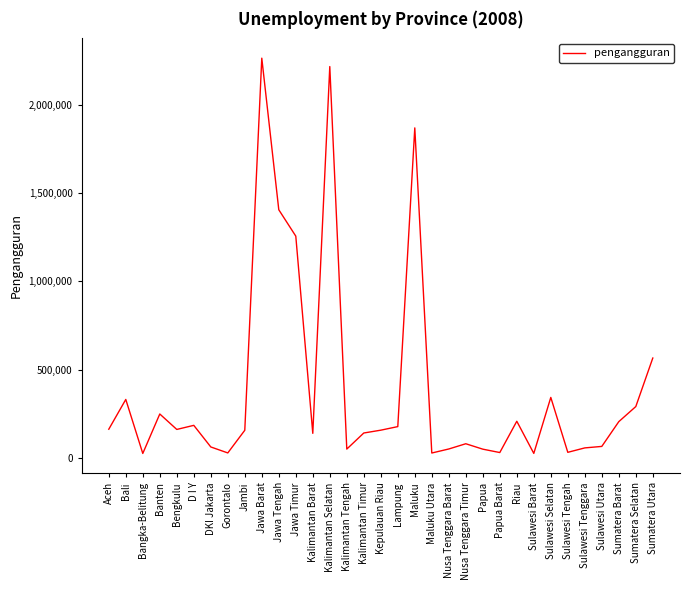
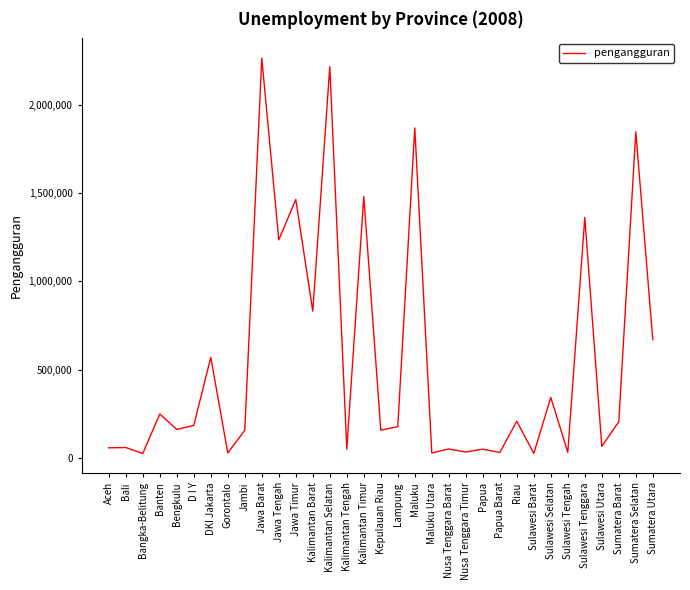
  {
-   "Aceh": "160,000",
-   "Bali": "330,000",
+   "Aceh": "60,000",
+   "Bali": "60,000",
    "Bangka-Belitung": "30,000",
    "Banten": "250,000",
    "Bengkulu": "160,000",
    "D I Y": "190,000",
-   "DKI Jakarta": "60,000",
+   "DKI Jakarta": "570,000",
    "Gorontalo": "30,000",
    "Jambi": "160,000",
    "Jawa Barat": "2,260,000",
-   "Jawa Tengah": "1,410,000",
-   "Jawa Timur": "1,260,000",
-   "Kalimantan Barat": "140,000",
+   "Jawa Tengah": "1,230,000",
+   "Jawa Timur": "1,460,000",
+   "Kalimantan Barat": "830,000",
    "Kalimantan Selatan": "2,210,000",
    "Kalimantan Tengah": "50,000",
-   "Kalimantan Timur": "140,000",
+   "Kalimantan Timur": "1,480,000",
    "Kepulauan Riau": "160,000",
    "Lampung": "180,000",
    "Maluku": "1,870,000",
    "Maluku Utara": "30,000",
    "Nusa Tenggara Barat": "50,000",
-   "Nusa Tenggara Timur": "80,000",
+   "Nusa Tenggara Timur": "30,000",
    "Papua": "50,000",
    "Papua Barat": "30,000",
    "Riau": "210,000",
    "Sulawesi Barat": "30,000",
    "Sulawesi Selatan": "340,000",
    "Sulawesi Tengah": "30,000",
-   "Sulawesi Tenggara": "60,000",
+   "Sulawesi Tenggara": "1,360,000",
    "Sulawesi Utara": "70,000",
    "Sumatera Barat": "210,000",
-   "Sumatera Selatan": "290,000",
-   "Sumatera Utara": "570,000"
+   "Sumatera Selatan": "1,850,000",
+   "Sumatera Utara": "670,000"
  }
